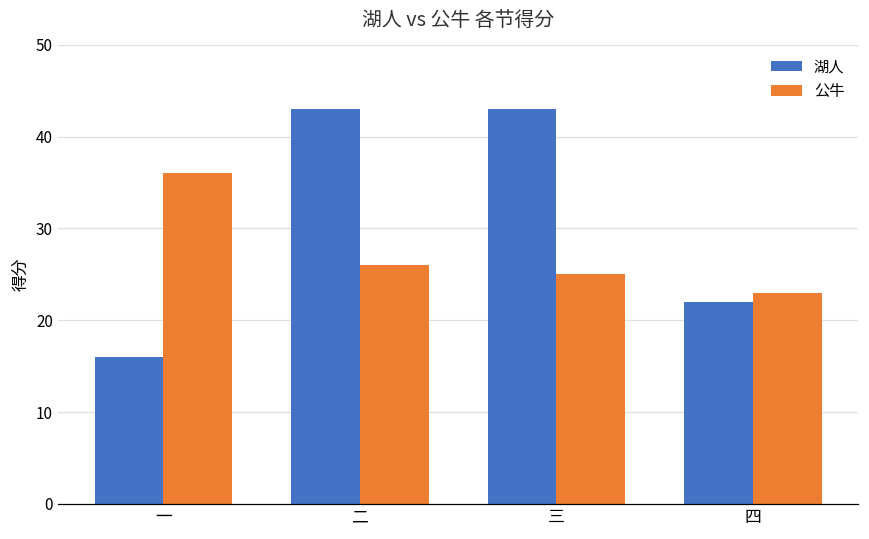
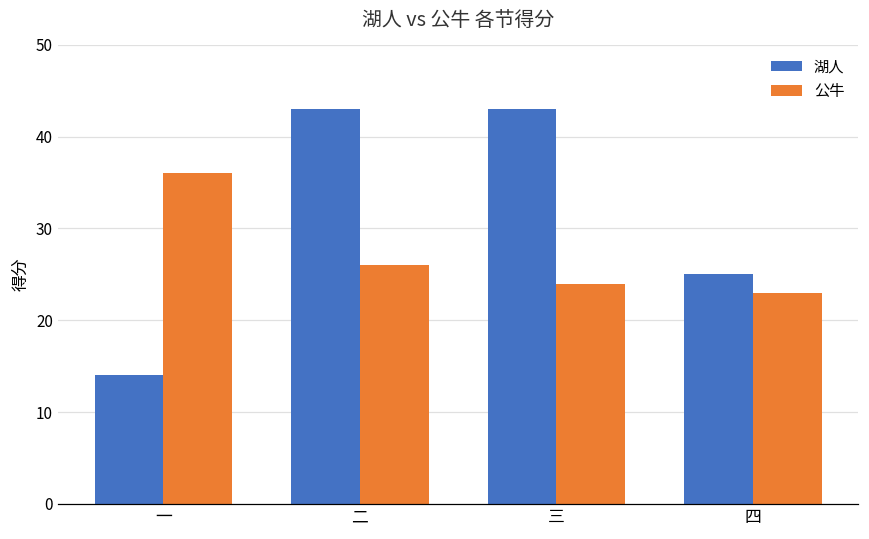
  {
    "湖人": {
-     "一": 16,
+     "一": 14,
      "二": 43,
      "三": 43,
-     "四": 22
+     "四": 25
    },
    "公牛": {
      "一": 36,
      "二": 26,
-     "三": 25,
+     "三": 24,
      "四": 23
    }
  }
